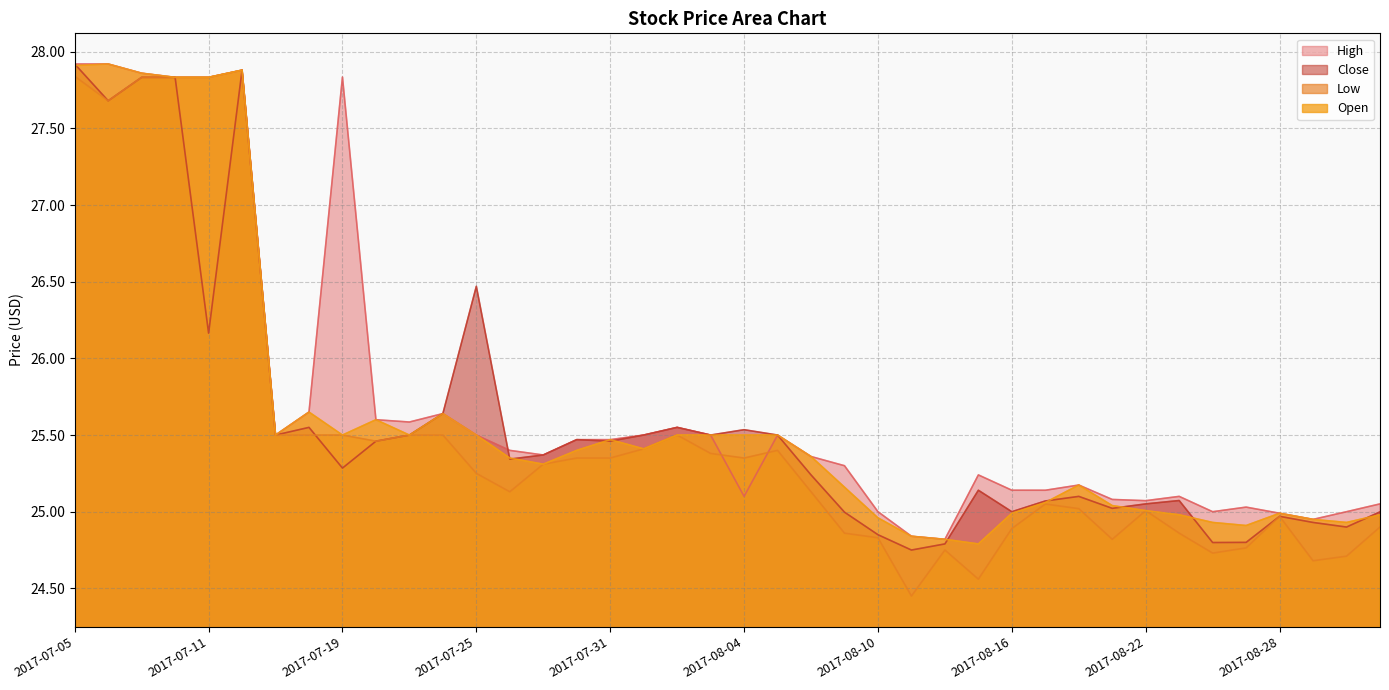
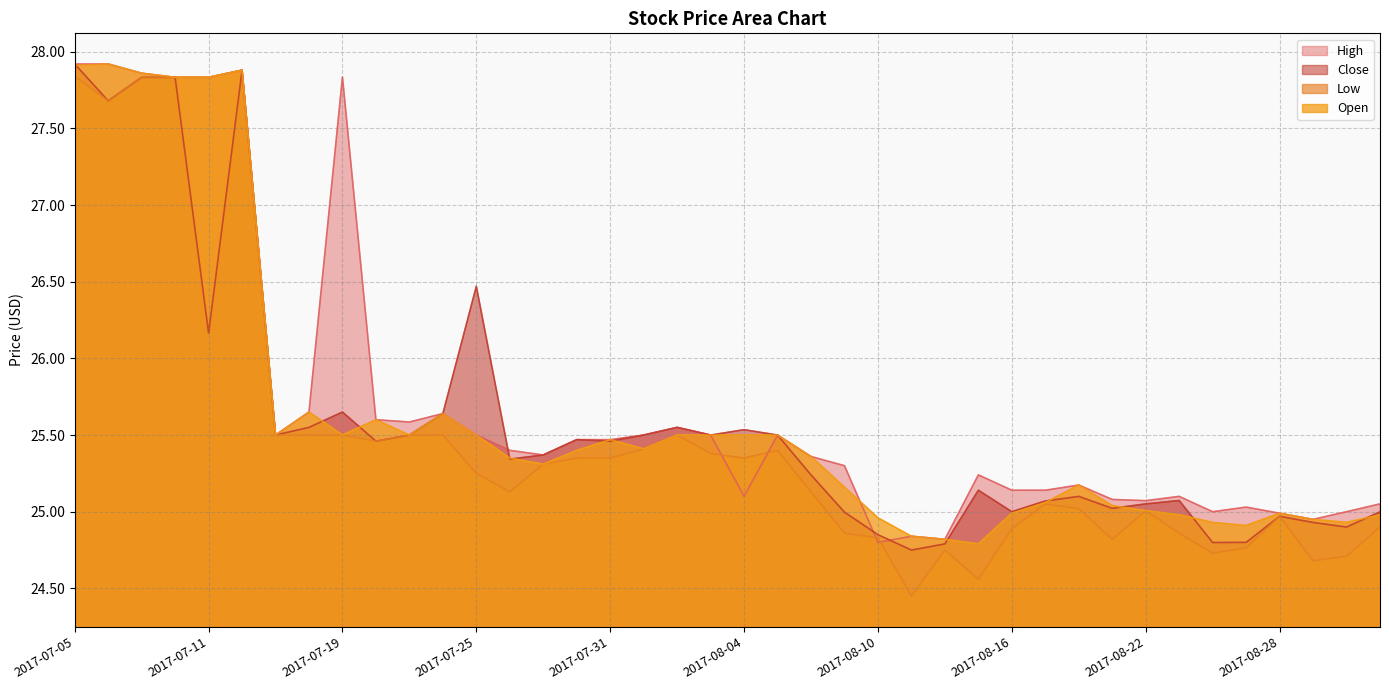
  {
    "High": {
      "2017-07-19": 27.83,
      "2017-08-04": 25.1,
-     "2017-08-10": 25.0,
+     "2017-08-10": 24.8,
      "2017-08-16": 25.14,
      "2017-08-22": 25.07
    },
    "Close": {
      "2017-07-11": 26.16,
-     "2017-07-19": 25.28,
+     "2017-07-19": 25.65,
      "2017-07-25": 26.47,
      "2017-08-04": 25.53,
      "2017-08-10": 24.85,
      "2017-08-22": 25.05
    }
  }
